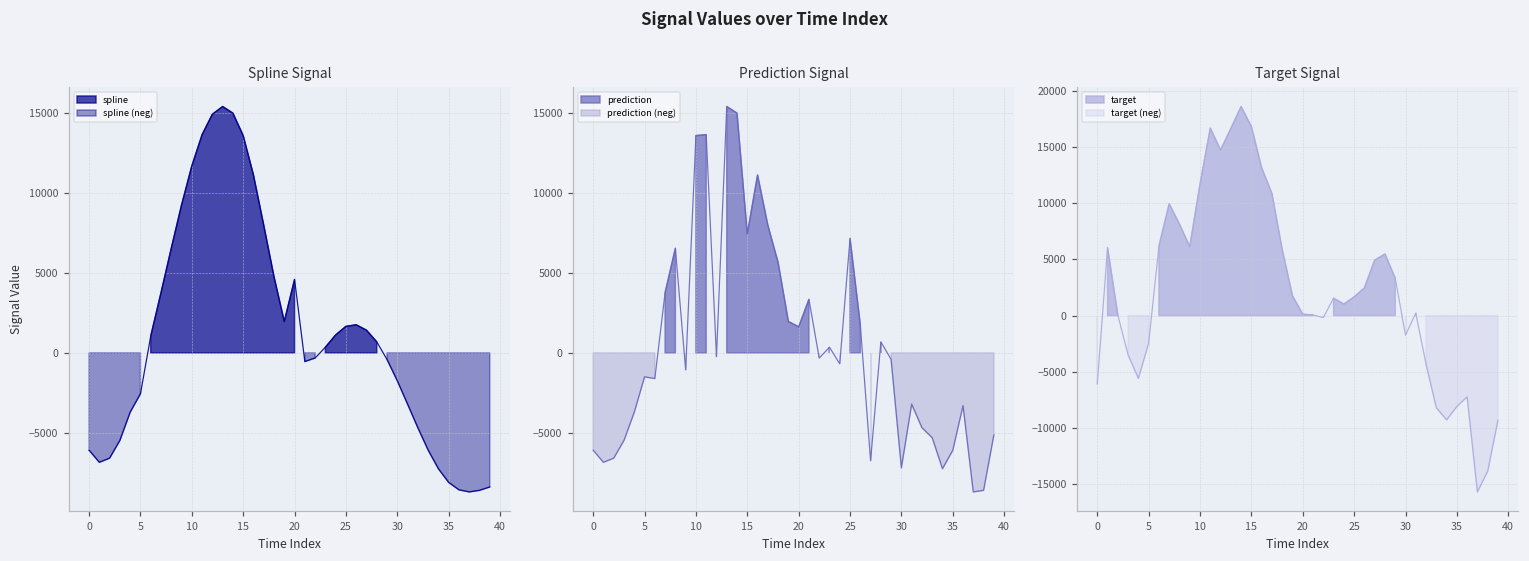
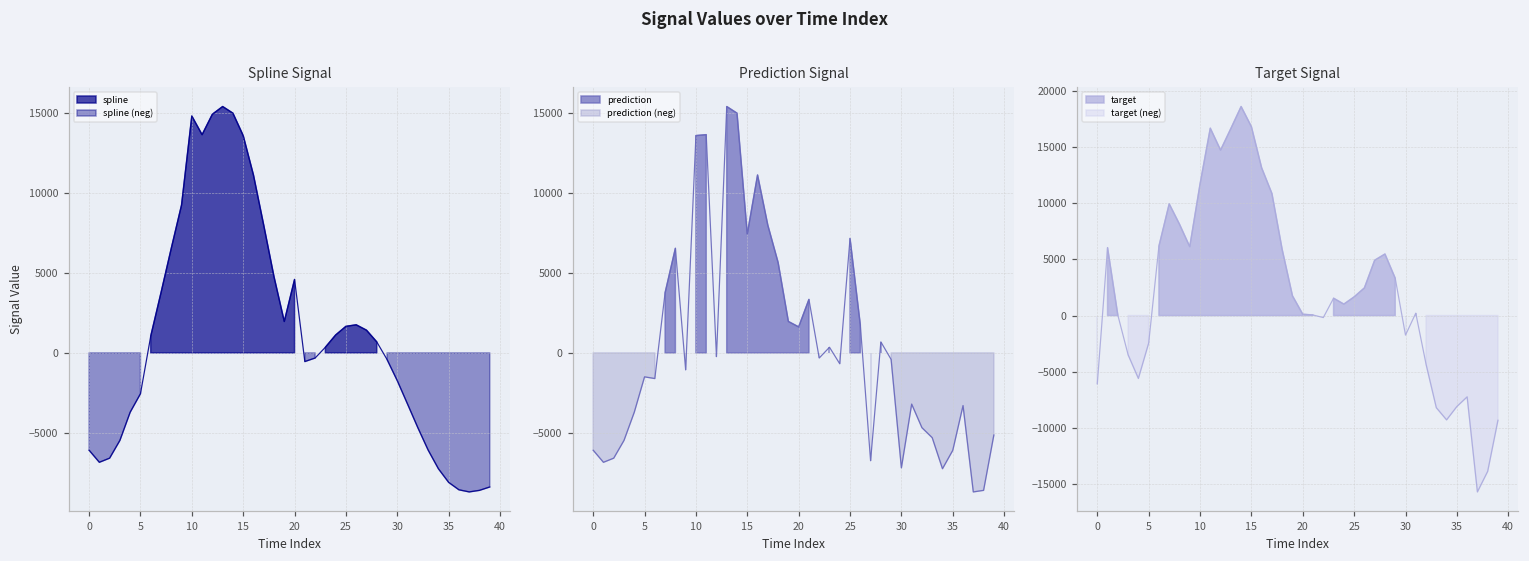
  {
    "Spline Signal": {
      "0": -6100,
      "5": -2600,
-     "10": 11700,
+     "10": 14800,
      "15": 13600,
      "20": 4600,
      "25": 1700,
      "30": -1700,
      "35": -8100
    },
    "Prediction Signal": {
      "0": -6100,
      "5": -1500,
      "10": 13600,
      "15": 7400,
      "20": 1600,
      "25": 7200,
      "30": -7200,
      "35": -6100
    },
    "Target Signal": {
      "0": -6100,
      "5": -2500,
      "10": 11700,
      "15": 16800,
      "20": 100,
      "25": 1700,
      "30": -1700,
      "35": -8100
    }
  }
